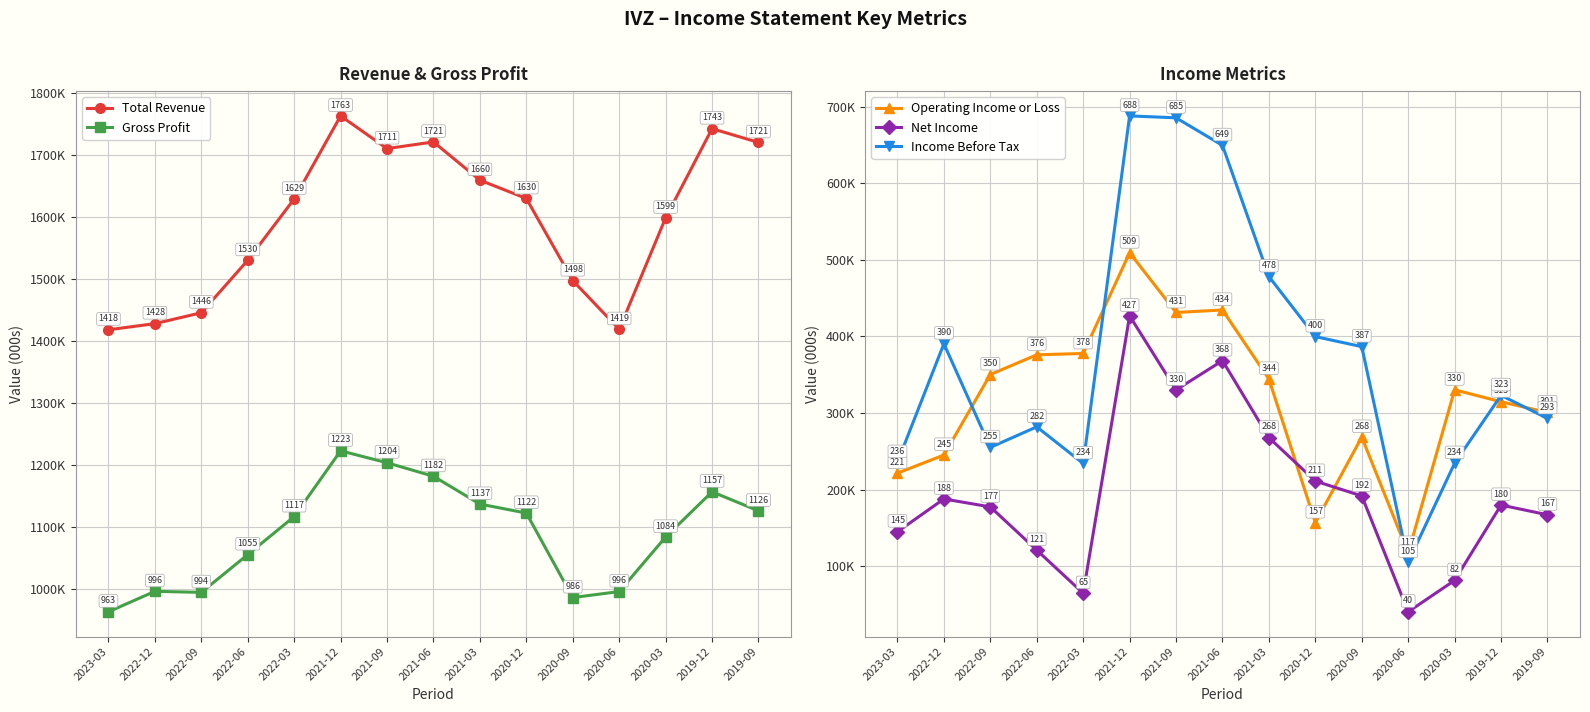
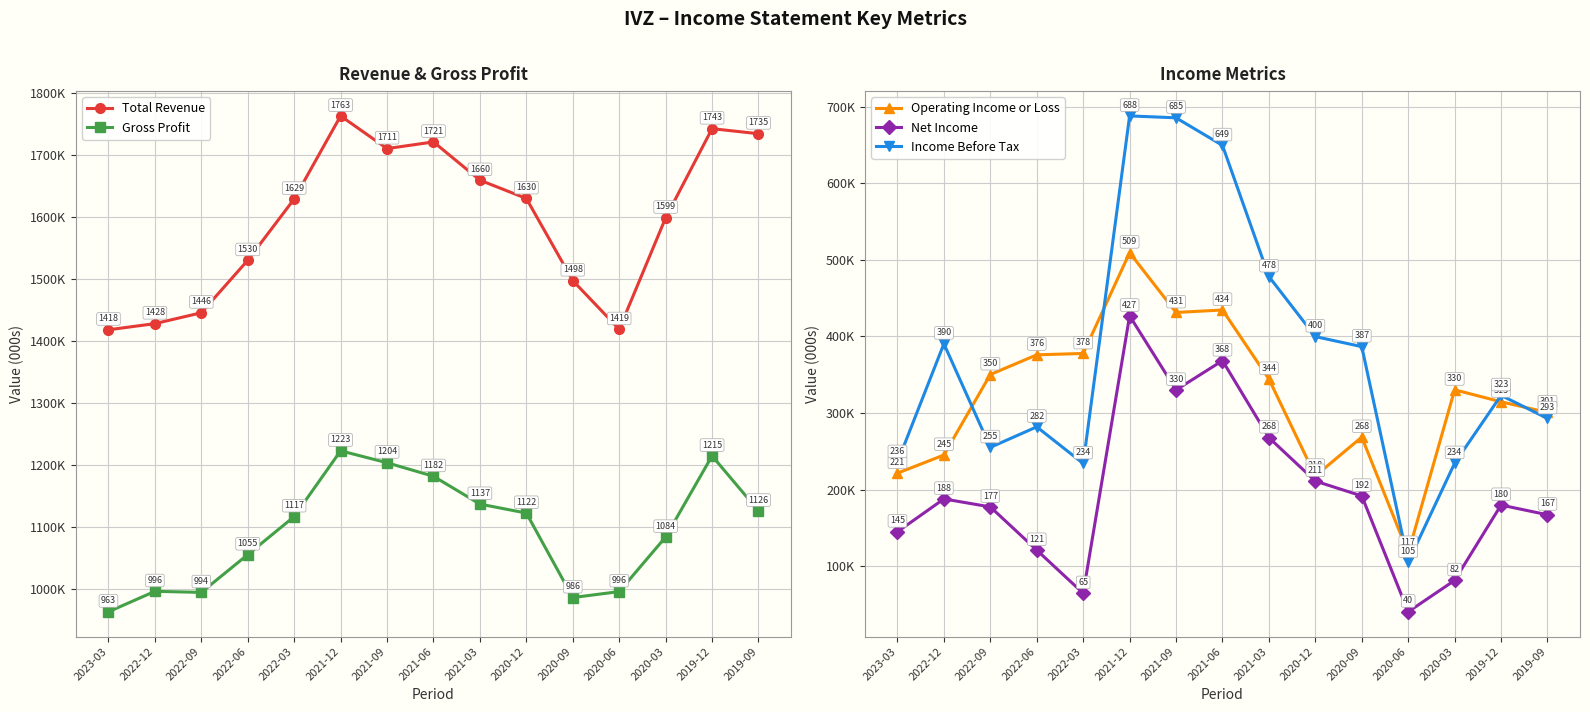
  {
    "Revenue & Gross Profit": {
      "Total Revenue": {
-       "2019-09": 1721
+       "2019-09": 1735
      },
      "Gross Profit": {
-       "2019-12": 1157
+       "2019-12": 1215
      }
    },
    "Income Metrics": {
      "Operating Income or Loss": {
-       "2020-12": 157
+       "2020-12": 218
      }
    }
  }
